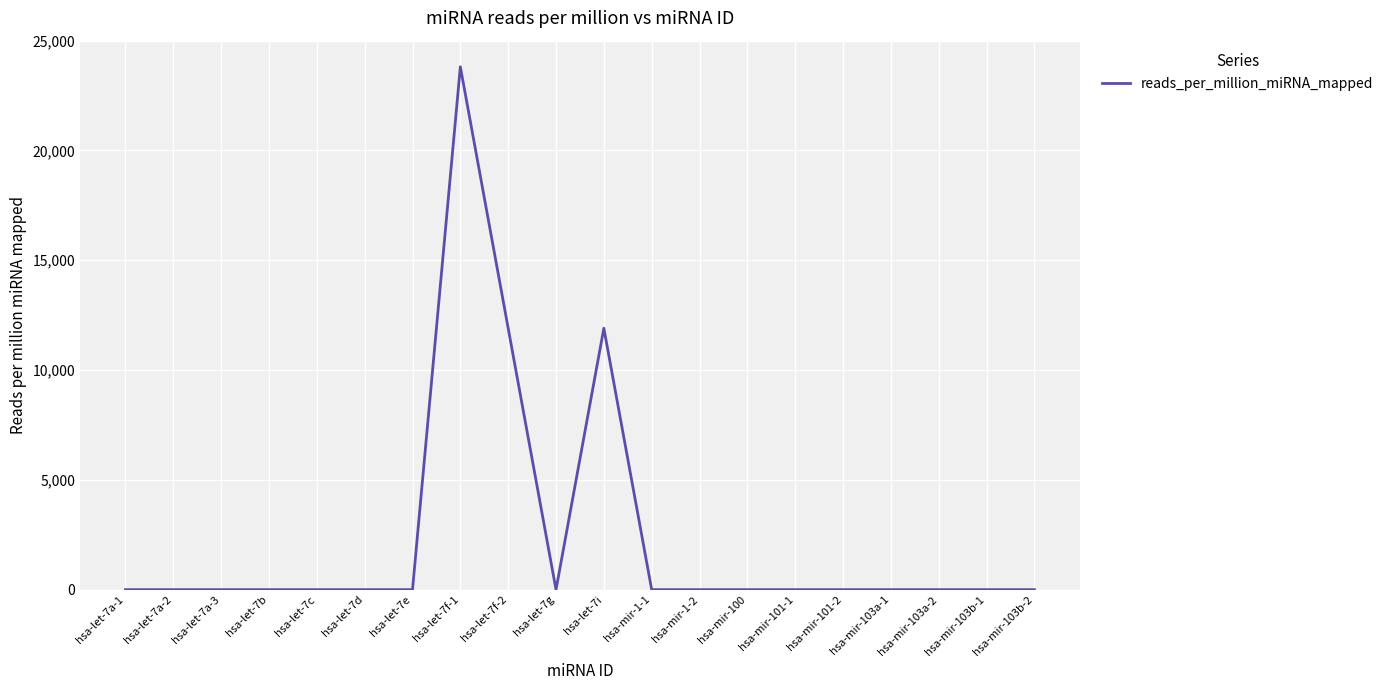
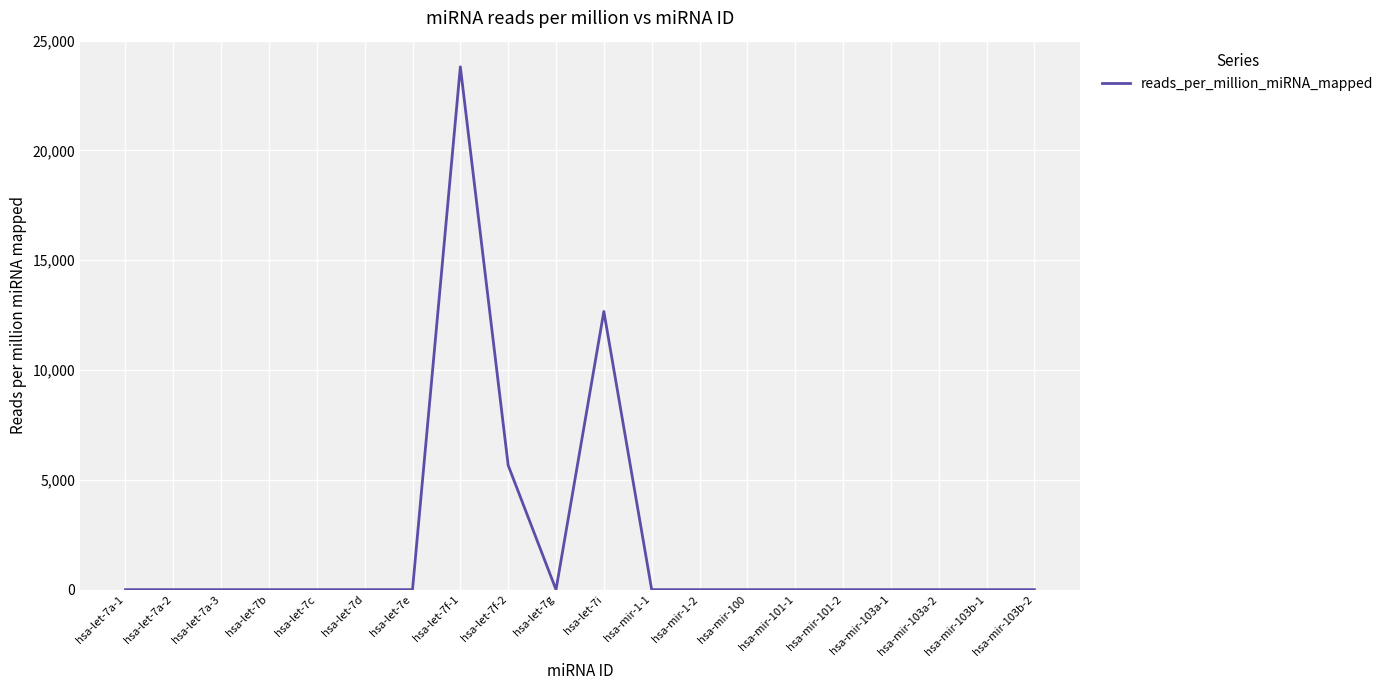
  {
    "hsa-let-7a-1": "0",
    "hsa-let-7a-2": "0",
    "hsa-let-7a-3": "0",
    "hsa-let-7b": "0",
    "hsa-let-7c": "0",
    "hsa-let-7d": "0",
    "hsa-let-7e": "0",
    "hsa-let-7f-1": "23,800",
-   "hsa-let-7f-2": "11,900",
+   "hsa-let-7f-2": "5,700",
    "hsa-let-7g": "0",
-   "hsa-let-7i": "11,900",
+   "hsa-let-7i": "12,700",
    "hsa-mir-1-1": "0",
    "hsa-mir-1-2": "0",
    "hsa-mir-100": "0",
    "hsa-mir-101-1": "0",
    "hsa-mir-101-2": "0",
    "hsa-mir-103a-1": "0",
    "hsa-mir-103a-2": "0",
    "hsa-mir-103b-1": "0",
    "hsa-mir-103b-2": "0"
  }
